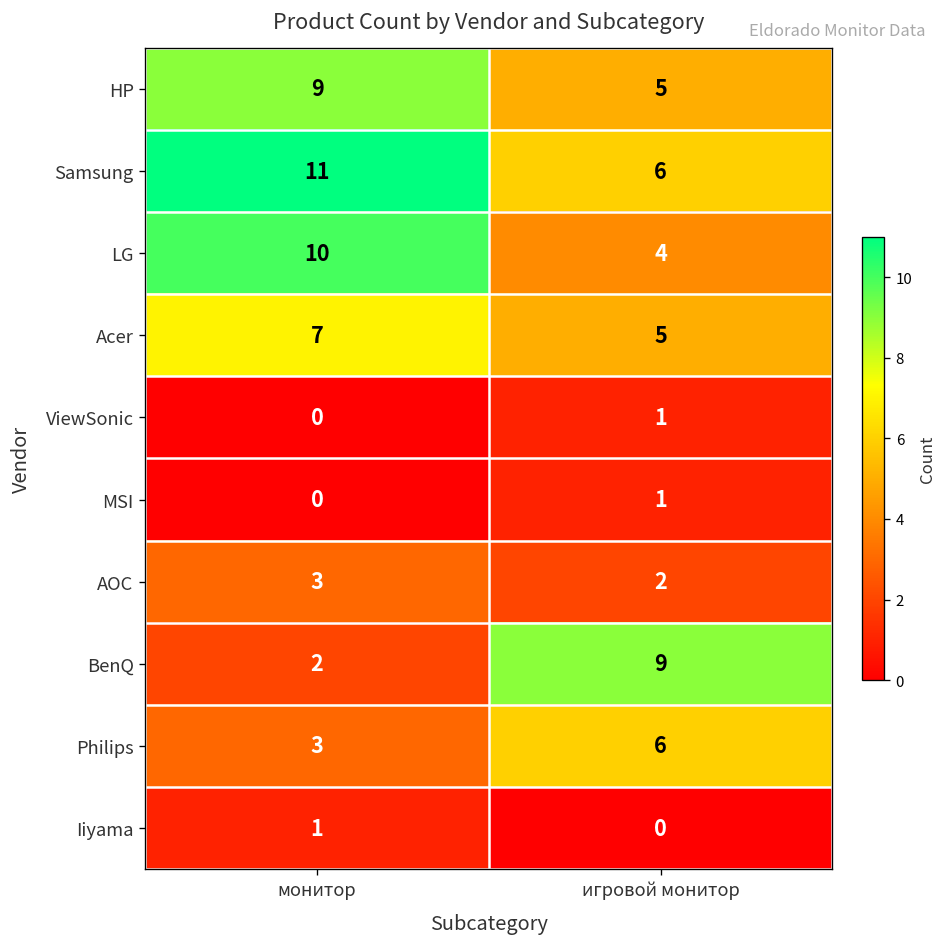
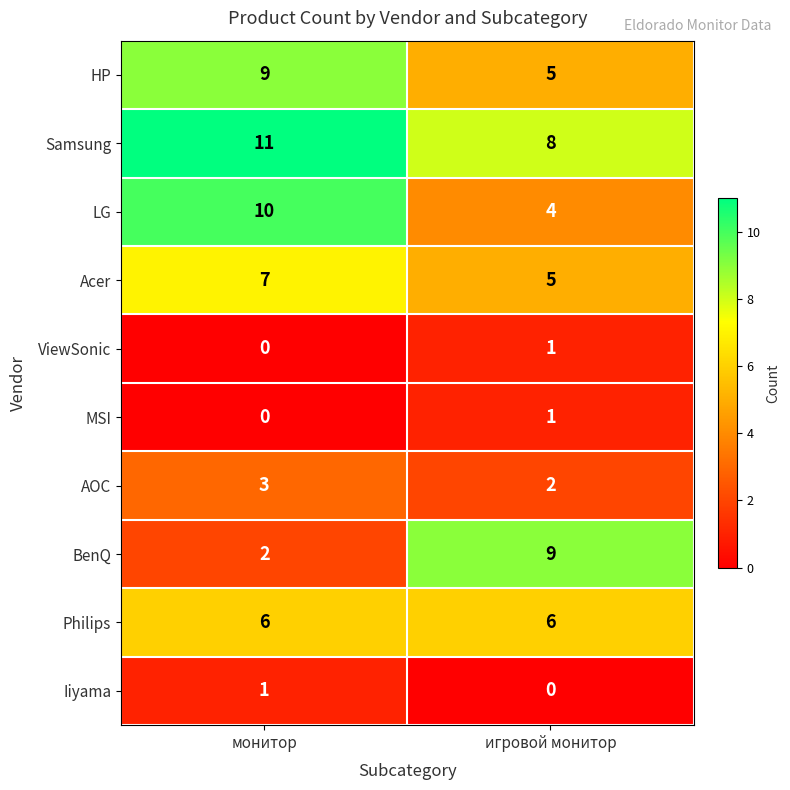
  {
    "HP": {
      "монитор": 9,
      "игровой монитор": 5
    },
    "Samsung": {
      "монитор": 11,
-     "игровой монитор": 6
+     "игровой монитор": 8
    },
    "LG": {
      "монитор": 10,
      "игровой монитор": 4
    },
    "Acer": {
      "монитор": 7,
      "игровой монитор": 5
    },
    "ViewSonic": {
      "монитор": 0,
      "игровой монитор": 1
    },
    "MSI": {
      "монитор": 0,
      "игровой монитор": 1
    },
    "AOC": {
      "монитор": 3,
      "игровой монитор": 2
    },
    "BenQ": {
      "монитор": 2,
      "игровой монитор": 9
    },
    "Philips": {
-     "монитор": 3,
+     "монитор": 6,
      "игровой монитор": 6
    },
    "Iiyama": {
      "монитор": 1,
      "игровой монитор": 0
    }
  }
